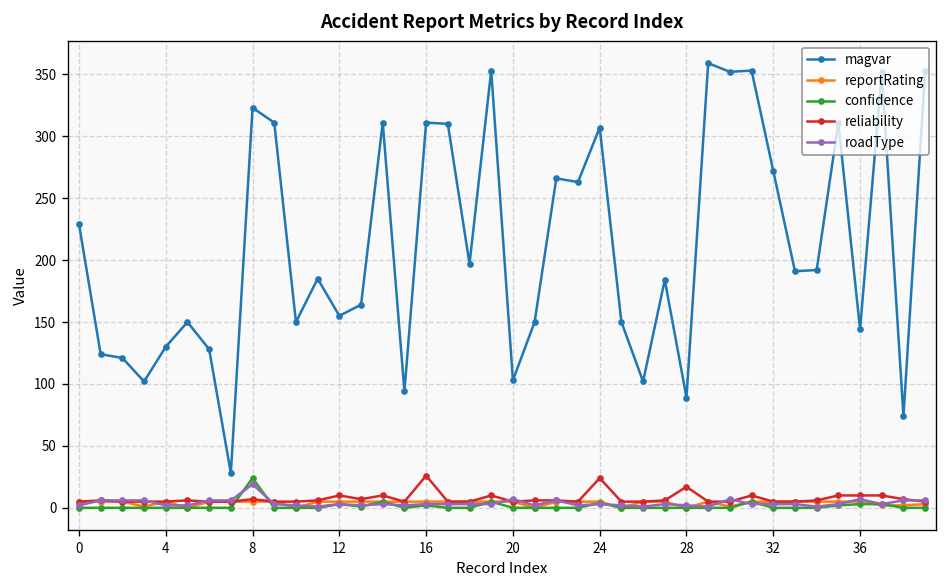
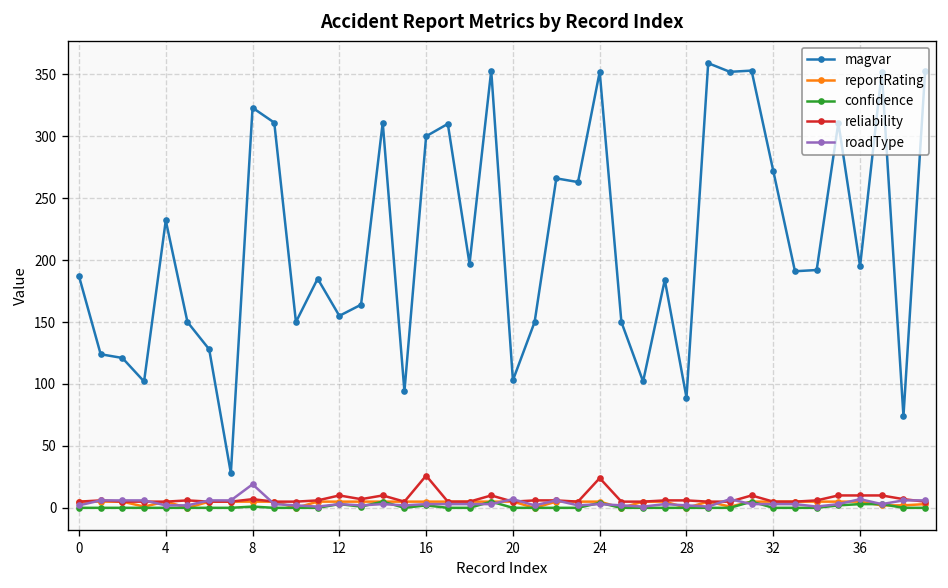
  {
    "magvar": {
-     "0": 229,
-     "4": 130,
+     "0": 187,
+     "4": 232,
      "8": 323,
      "12": 155,
-     "16": 311,
+     "16": 300,
      "20": 103,
-     "24": 307,
+     "24": 352,
      "28": 89,
      "32": 272,
-     "36": 144
+     "36": 195
    },
    "confidence": {
-     "8": 24,
+     "8": 1,
      "20": 0,
      "32": 0
    },
    "reliability": {
      "12": 10,
      "16": 26,
      "24": 24,
-     "28": 17,
+     "28": 6,
      "36": 10
    },
    "roadType": {
      "8": 19
    }
  }
